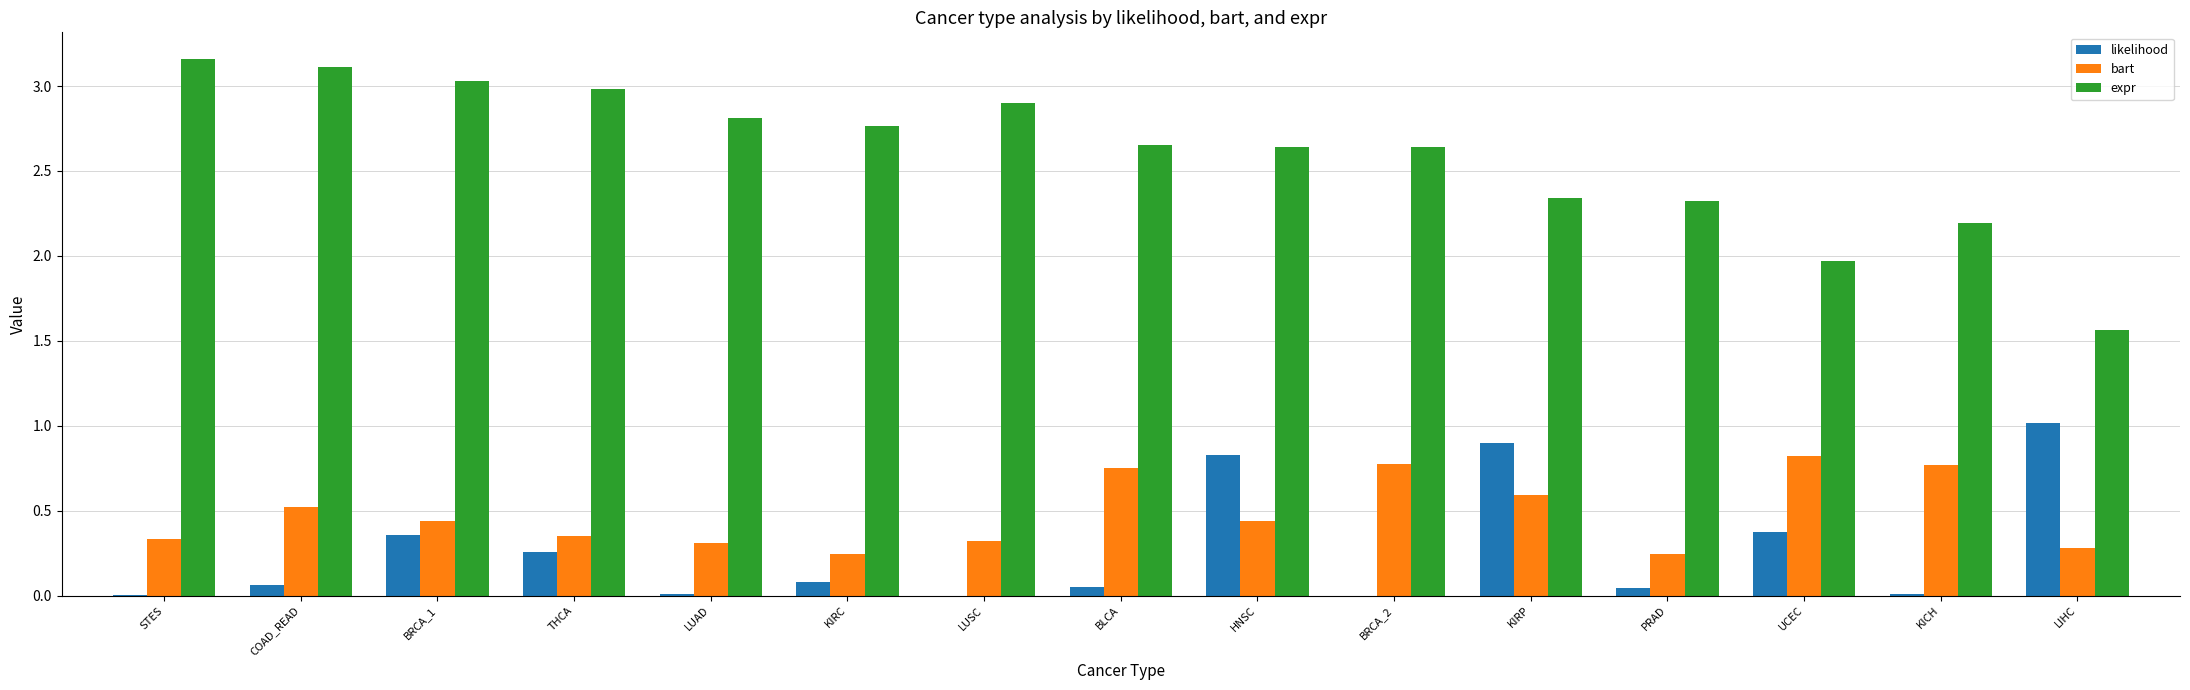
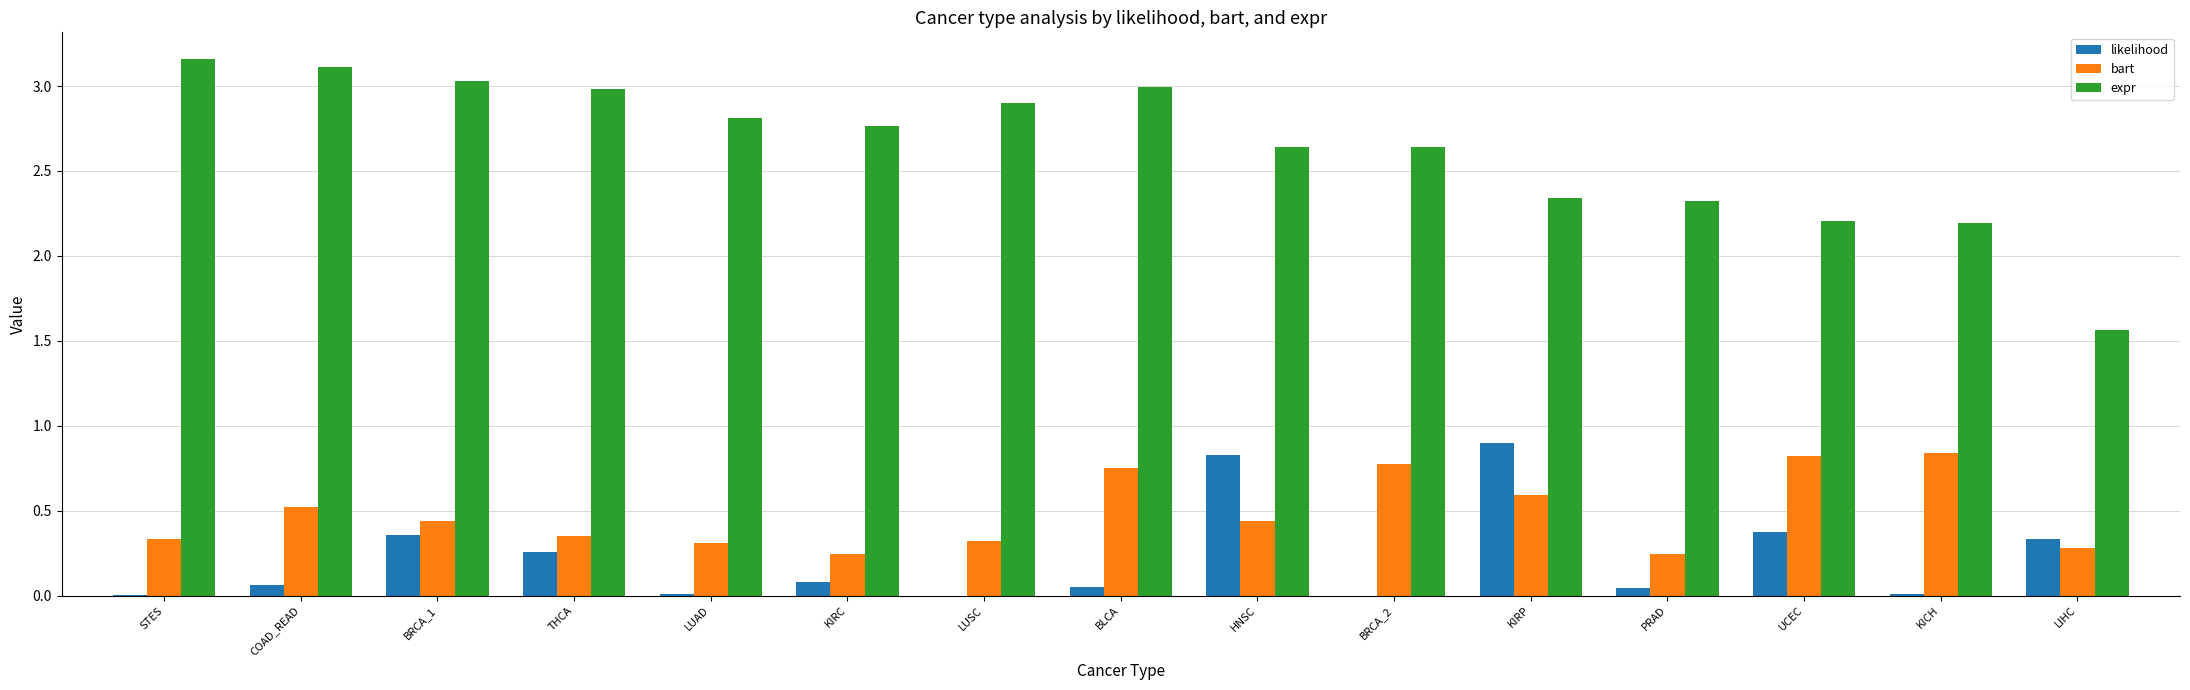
  {
    "likelihood": {
      "COAD_READ": 0.06,
      "BRCA_1": 0.36,
      "THCA": 0.26,
      "KIRC": 0.08,
      "BLCA": 0.05,
      "HNSC": 0.83,
      "KIRP": 0.90,
      "PRAD": 0.04,
      "UCEC": 0.38,
-     "LIHC": 1.02
+     "LIHC": 0.33
    },
    "bart": {
      "STES": 0.34,
      "COAD_READ": 0.52,
      "BRCA_1": 0.44,
      "THCA": 0.35,
      "LUAD": 0.31,
      "KIRC": 0.25,
      "LUSC": 0.32,
      "BLCA": 0.75,
      "HNSC": 0.44,
      "BRCA_2": 0.78,
      "KIRP": 0.60,
      "PRAD": 0.24,
      "UCEC": 0.82,
-     "KICH": 0.77,
+     "KICH": 0.84,
      "LIHC": 0.28
    },
    "expr": {
      "STES": 3.16,
      "COAD_READ": 3.11,
      "BRCA_1": 3.03,
      "THCA": 2.98,
      "LUAD": 2.81,
      "KIRC": 2.76,
      "LUSC": 2.90,
-     "BLCA": 2.65,
+     "BLCA": 2.99,
      "HNSC": 2.64,
      "BRCA_2": 2.64,
      "KIRP": 2.34,
      "PRAD": 2.33,
-     "UCEC": 1.97,
+     "UCEC": 2.21,
      "KICH": 2.19,
      "LIHC": 1.56
    }
  }
